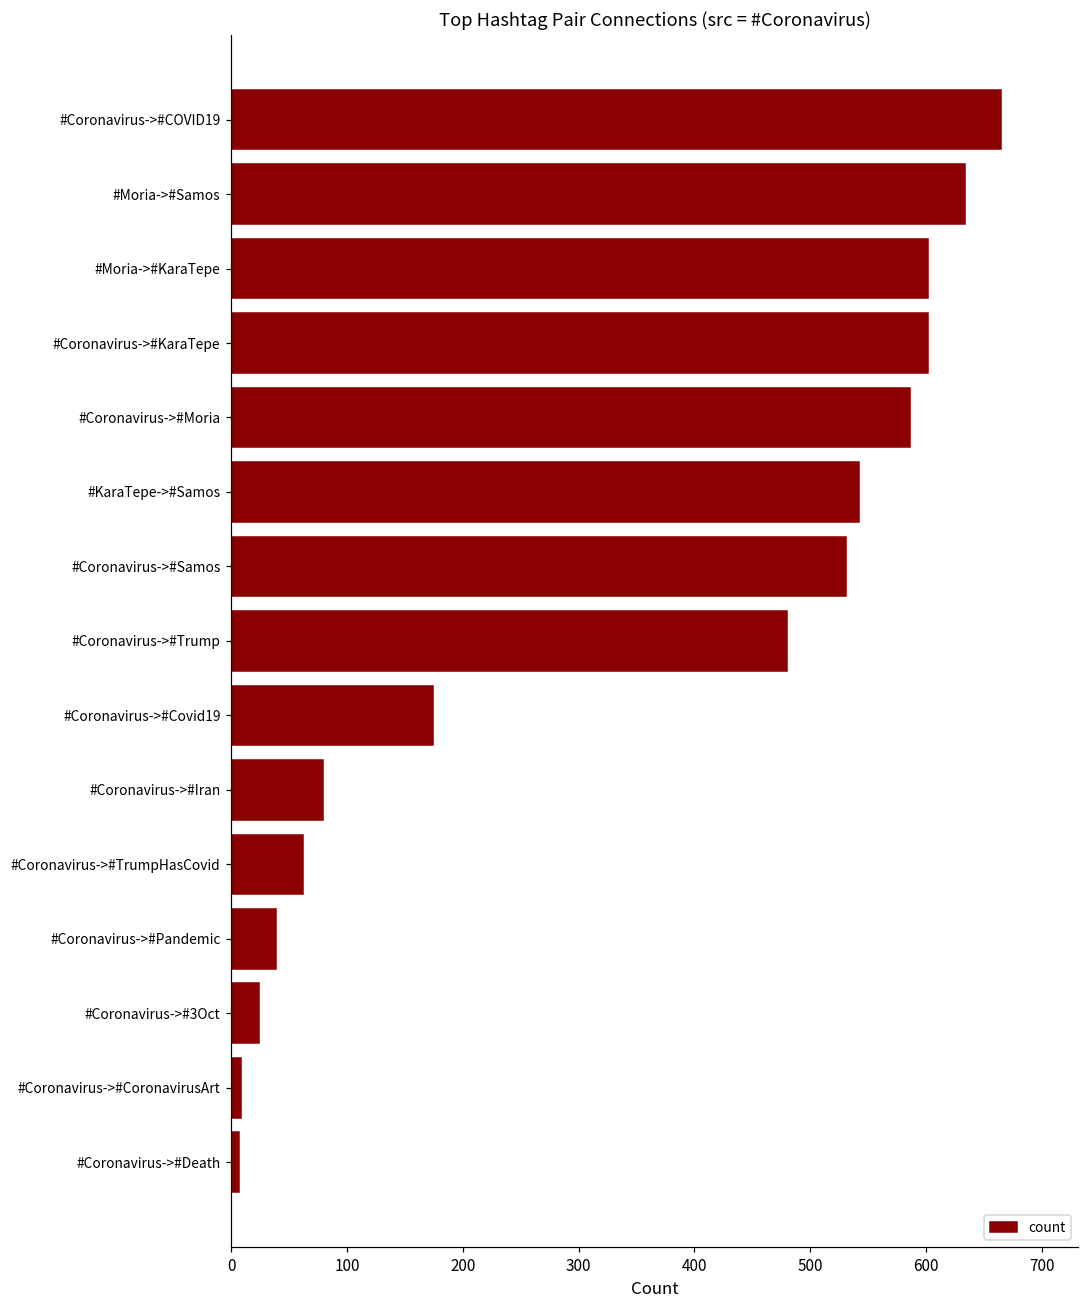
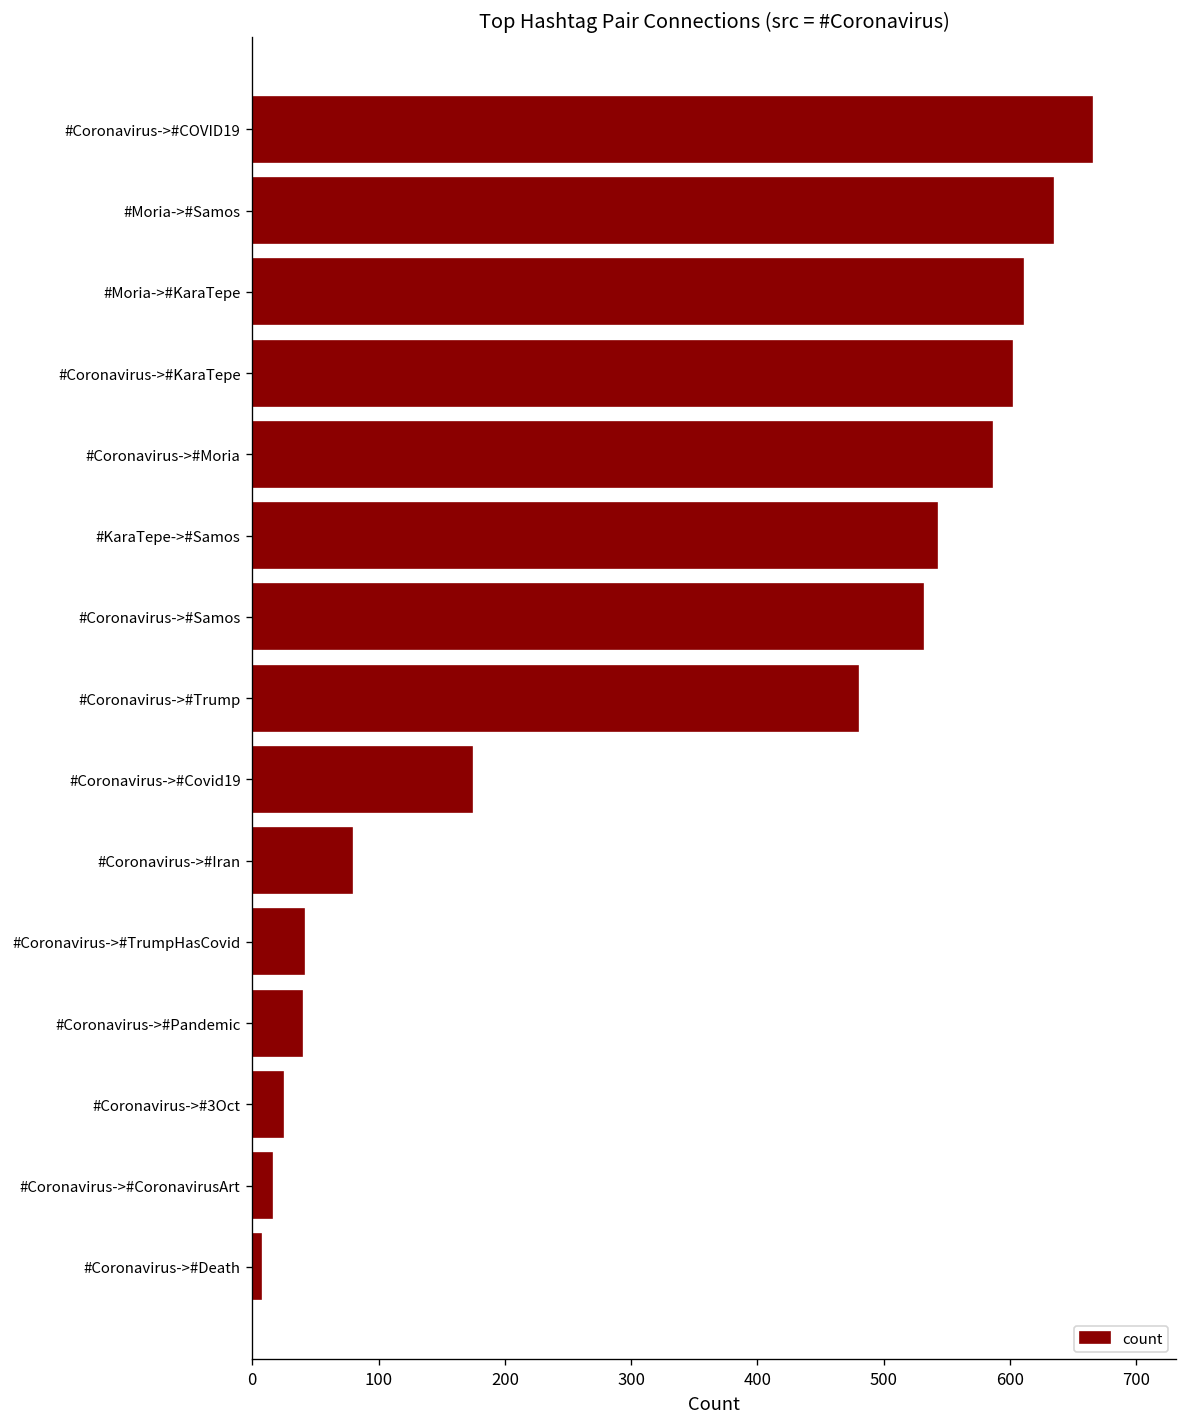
  {
    "#Coronavirus->#COVID19": 665,
    "#Moria->#Samos": 634,
-   "#Moria->#KaraTepe": 602,
+   "#Moria->#KaraTepe": 610,
    "#Coronavirus->#KaraTepe": 602,
    "#Coronavirus->#Moria": 586,
    "#KaraTepe->#Samos": 542,
    "#Coronavirus->#Samos": 531,
    "#Coronavirus->#Trump": 480,
    "#Coronavirus->#Covid19": 174,
    "#Coronavirus->#Iran": 79,
-   "#Coronavirus->#TrumpHasCovid": 62,
+   "#Coronavirus->#TrumpHasCovid": 41,
    "#Coronavirus->#Pandemic": 39,
    "#Coronavirus->#3Oct": 24,
-   "#Coronavirus->#CoronavirusArt": 8,
+   "#Coronavirus->#CoronavirusArt": 16,
    "#Coronavirus->#Death": 7
  }
